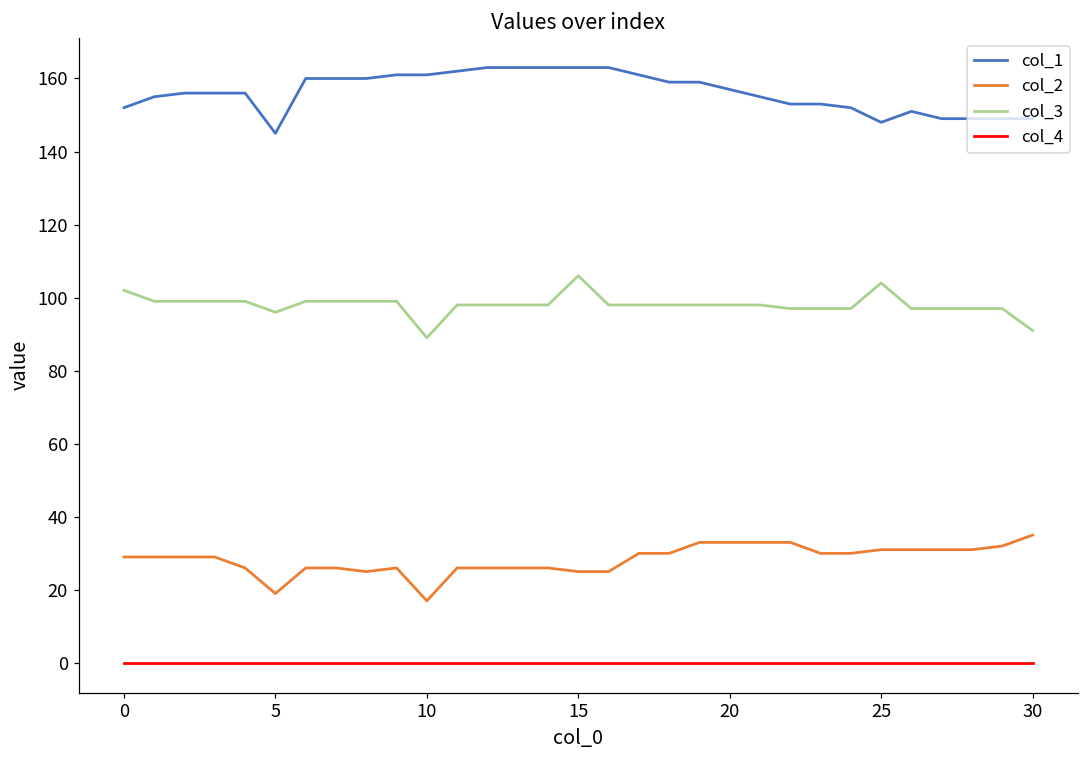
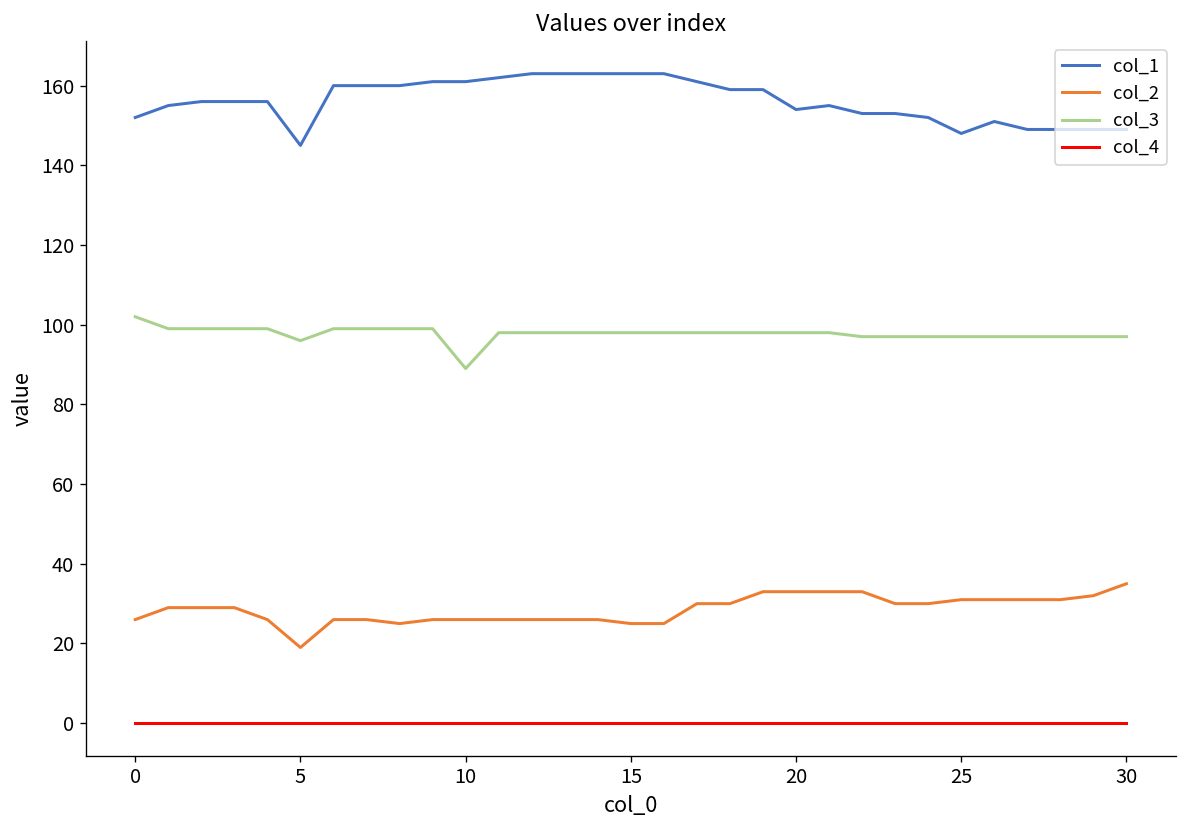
  {
    "col_1": {
      "0": 152,
      "5": 145,
      "10": 161,
      "15": 163,
-     "20": 157,
+     "20": 154,
      "25": 148
    },
    "col_2": {
-     "0": 29,
+     "0": 26,
      "5": 19,
-     "10": 17,
+     "10": 26,
      "15": 25,
      "20": 33,
      "25": 31,
      "30": 35
    },
    "col_3": {
      "0": 102,
      "5": 96,
      "10": 89,
-     "15": 106,
+     "15": 98,
      "20": 98,
-     "25": 104,
-     "30": 91
+     "25": 97,
+     "30": 97
    },
    "col_4": {
      "0": 0,
      "5": 0,
      "10": 0,
      "15": 0,
      "20": 0,
      "25": 0,
      "30": 0
    }
  }
